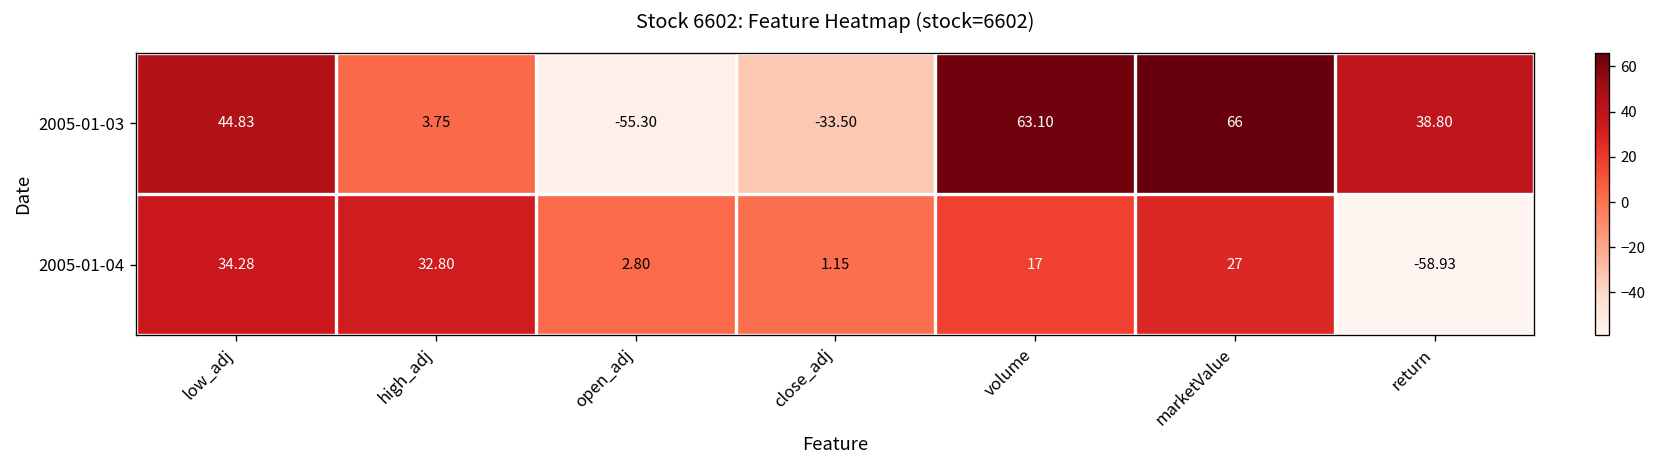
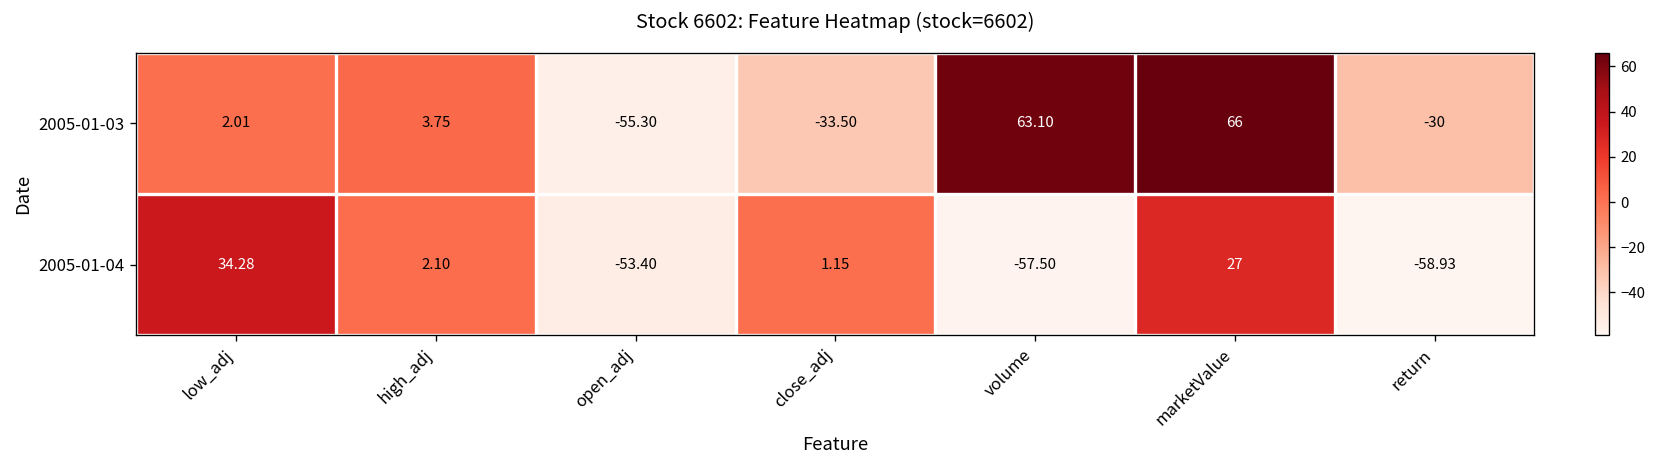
  {
    "2005-01-03": {
-     "low_adj": 44.83,
+     "low_adj": 2.01,
      "high_adj": 3.75,
      "open_adj": -55.30,
      "close_adj": -33.50,
      "volume": 63.10,
      "marketValue": 66,
-     "return": 38.80
+     "return": -30
    },
    "2005-01-04": {
      "low_adj": 34.28,
-     "high_adj": 32.80,
-     "open_adj": 2.80,
+     "high_adj": 2.10,
+     "open_adj": -53.40,
      "close_adj": 1.15,
-     "volume": 17,
+     "volume": -57.50,
      "marketValue": 27,
      "return": -58.93
    }
  }
